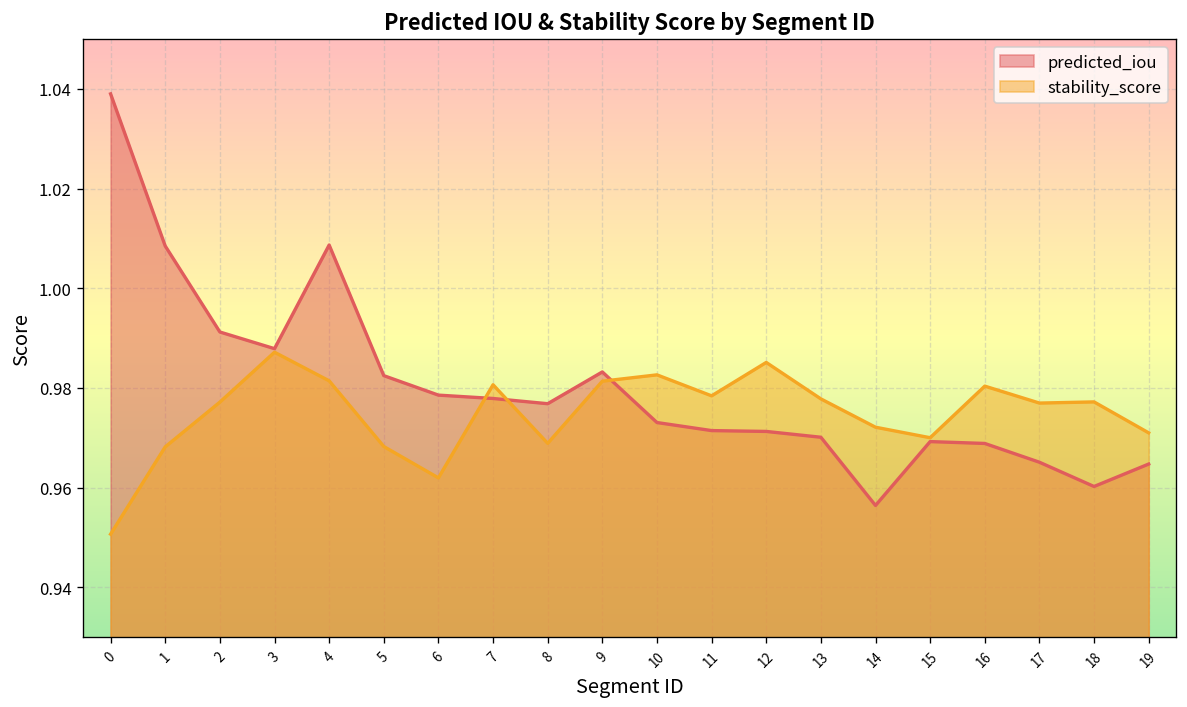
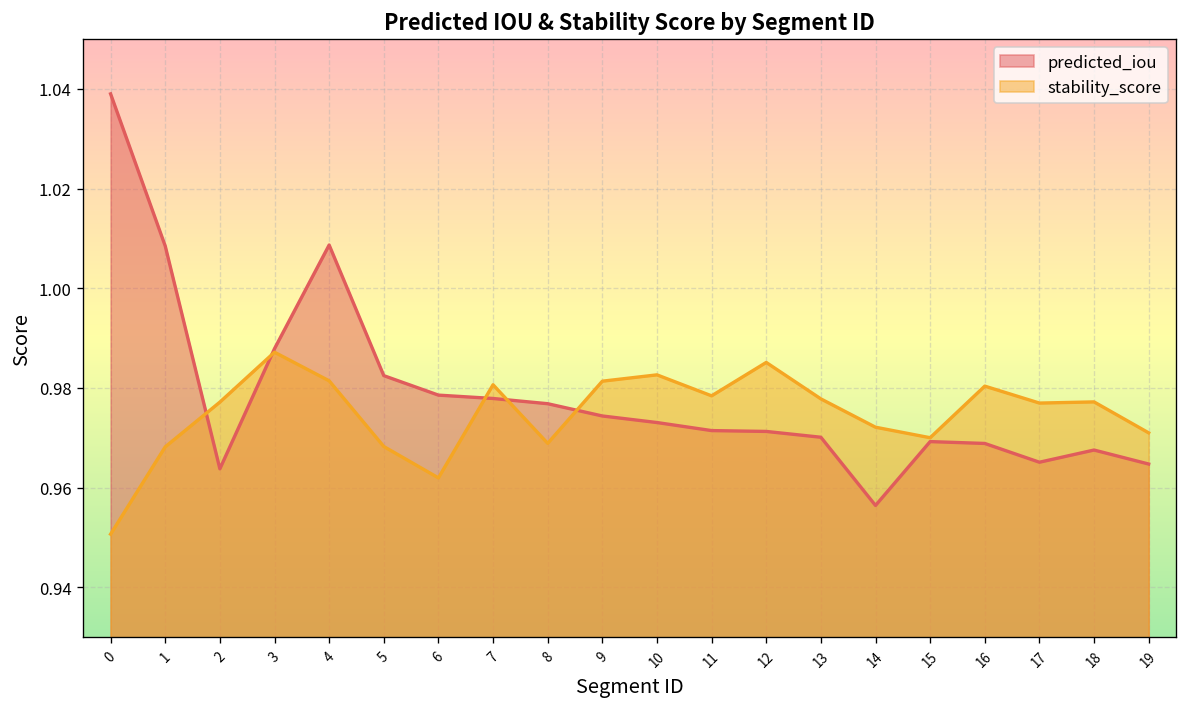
  {
    "predicted_iou": {
      "0": 1.039,
      "1": 1.008,
-     "2": 0.991,
+     "2": 0.964,
      "3": 0.988,
      "4": 1.009,
      "5": 0.982,
      "6": 0.979,
      "7": 0.978,
      "8": 0.977,
-     "9": 0.983,
+     "9": 0.974,
      "10": 0.973,
      "11": 0.971,
      "12": 0.971,
      "13": 0.970,
      "14": 0.956,
      "15": 0.969,
      "16": 0.969,
      "17": 0.965,
-     "18": 0.960,
+     "18": 0.968,
      "19": 0.965
    },
    "stability_score": {
      "0": 0.951,
      "1": 0.968,
      "2": 0.977,
      "3": 0.987,
      "4": 0.981,
      "5": 0.968,
      "6": 0.962,
      "7": 0.981,
      "8": 0.969,
      "9": 0.981,
      "10": 0.983,
      "11": 0.978,
      "12": 0.985,
      "13": 0.978,
      "14": 0.972,
      "15": 0.970,
      "16": 0.980,
      "17": 0.977,
      "18": 0.977,
      "19": 0.971
    }
  }
